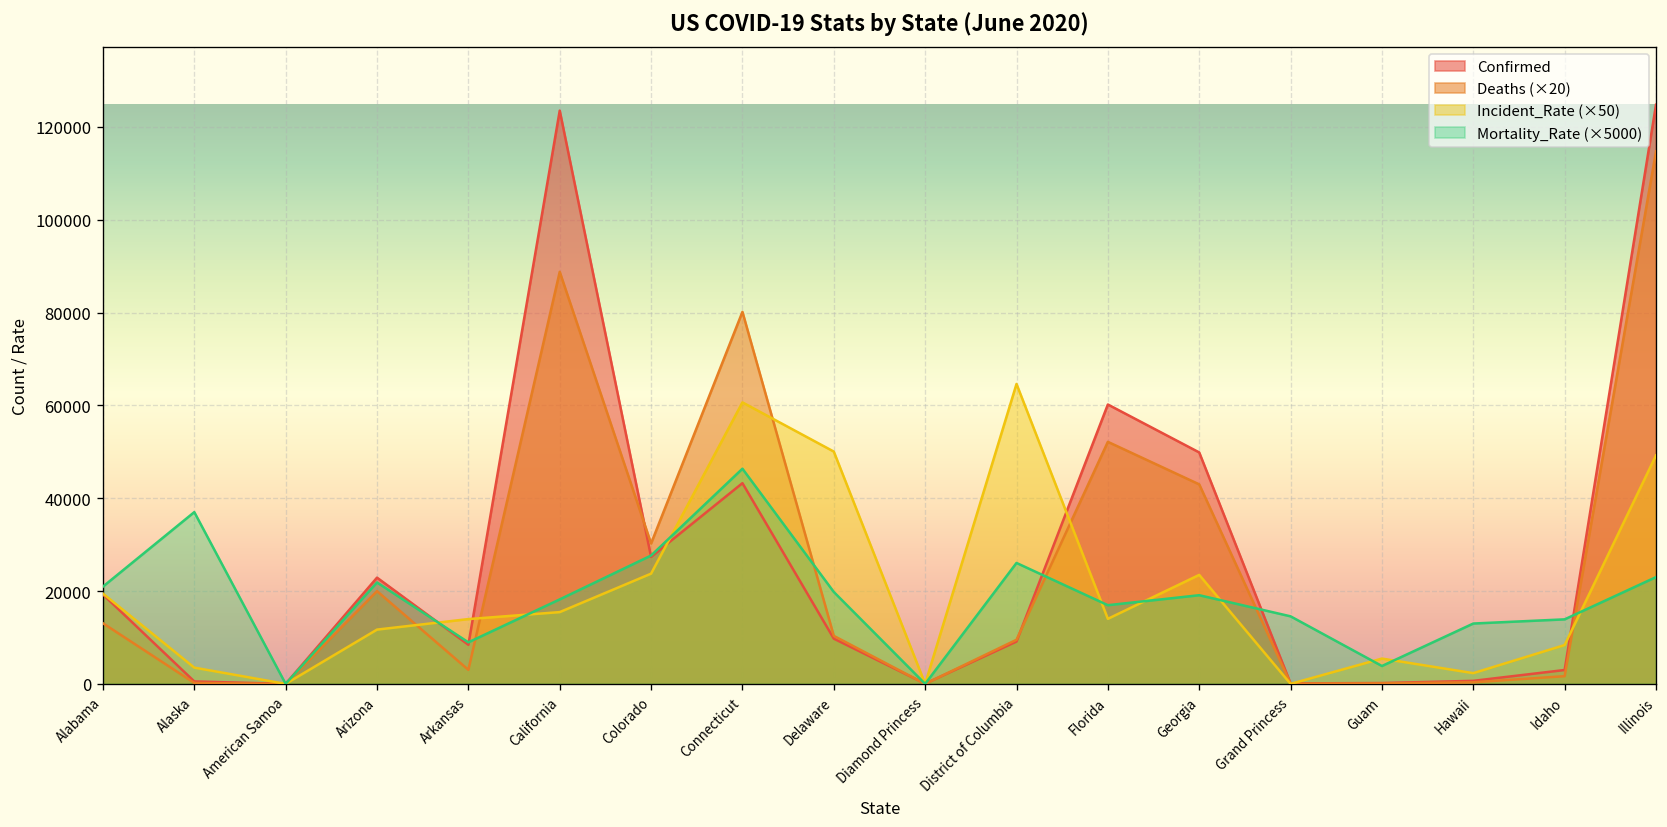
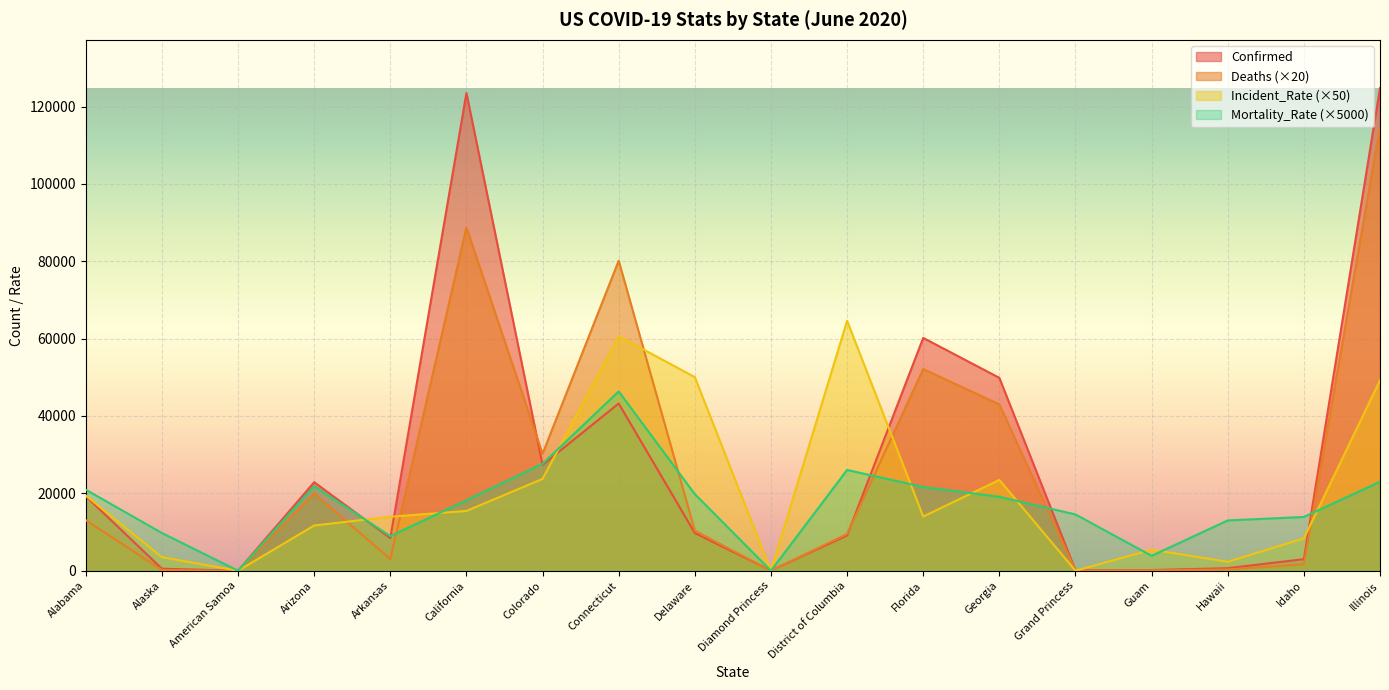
  {
    "Incident_Rate (×50)": {
      "Alaska": 3000,
      "Arizona": 12000,
      "Arkansas": 14000,
      "California": 15000,
      "Colorado": 24000,
      "Connecticut": 61000,
      "Delaware": 50000,
      "District of Columbia": 65000,
      "Florida": 14000,
      "Georgia": 23000,
      "Guam": 5000,
      "Hawaii": 2000,
      "Idaho": 8000,
      "Illinois": 49000
    },
    "Mortality_Rate (×5000)": {
      "Alabama": 21000,
-     "Alaska": 37000,
+     "Alaska": 10000,
      "Arizona": 22000,
      "California": 18000,
      "Connecticut": 46000,
      "Delaware": 20000,
      "District of Columbia": 26000,
-     "Florida": 17000,
+     "Florida": 22000,
      "Georgia": 19000,
      "Grand Princess": 15000,
      "Guam": 4000,
      "Hawaii": 13000,
      "Idaho": 14000,
      "Illinois": 23000
    }
  }
